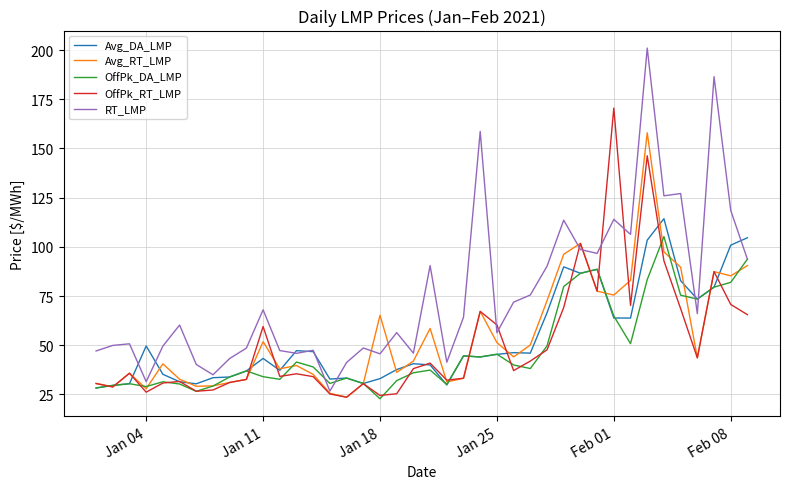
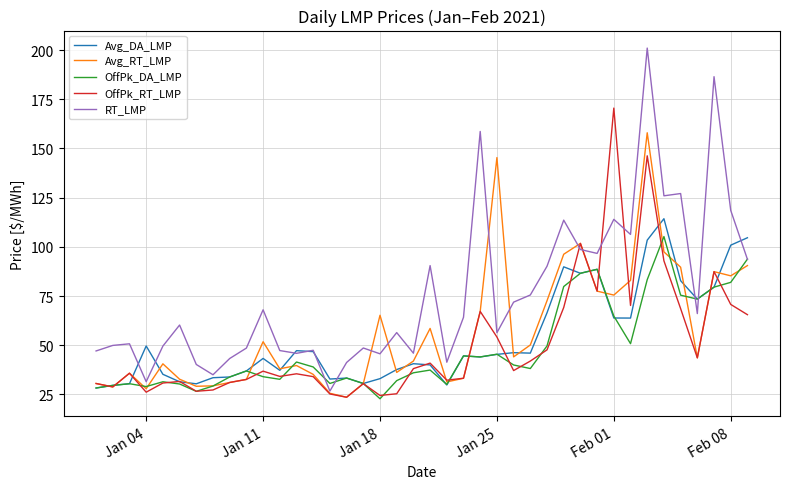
  {
    "Avg_DA_LMP": {
      "Jan 04": 50,
      "Jan 11": 43,
      "Jan 18": 33,
      "Feb 08": 101
    },
    "Avg_RT_LMP": {
      "Jan 11": 52,
      "Jan 18": 65,
-     "Jan 25": 51,
+     "Jan 25": 145,
      "Feb 01": 75,
      "Feb 08": 85
    },
    "OffPk_DA_LMP": {
      "Jan 11": 34,
      "Jan 18": 23,
      "Feb 08": 82
    },
    "OffPk_RT_LMP": {
      "Jan 04": 26,
-     "Jan 11": 60,
+     "Jan 11": 37,
      "Jan 18": 24,
-     "Jan 25": 60,
+     "Jan 25": 54,
      "Feb 01": 171,
      "Feb 08": 71
    },
    "RT_LMP": {
      "Jan 04": 32,
      "Jan 11": 68,
      "Jan 18": 46,
      "Jan 25": 56,
      "Feb 01": 114,
      "Feb 08": 119
    }
  }
